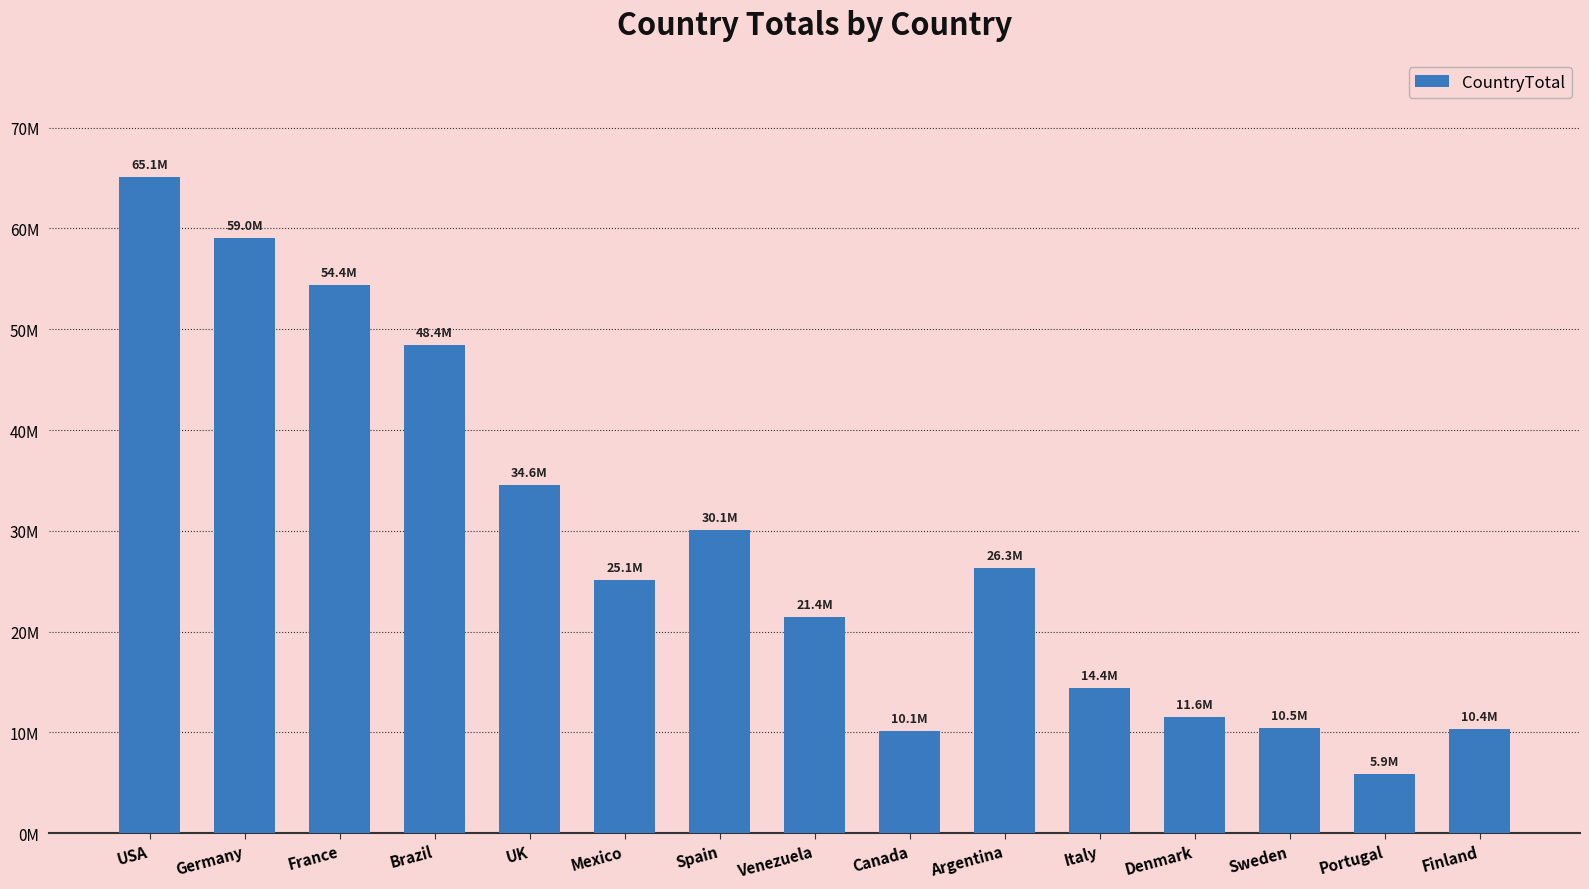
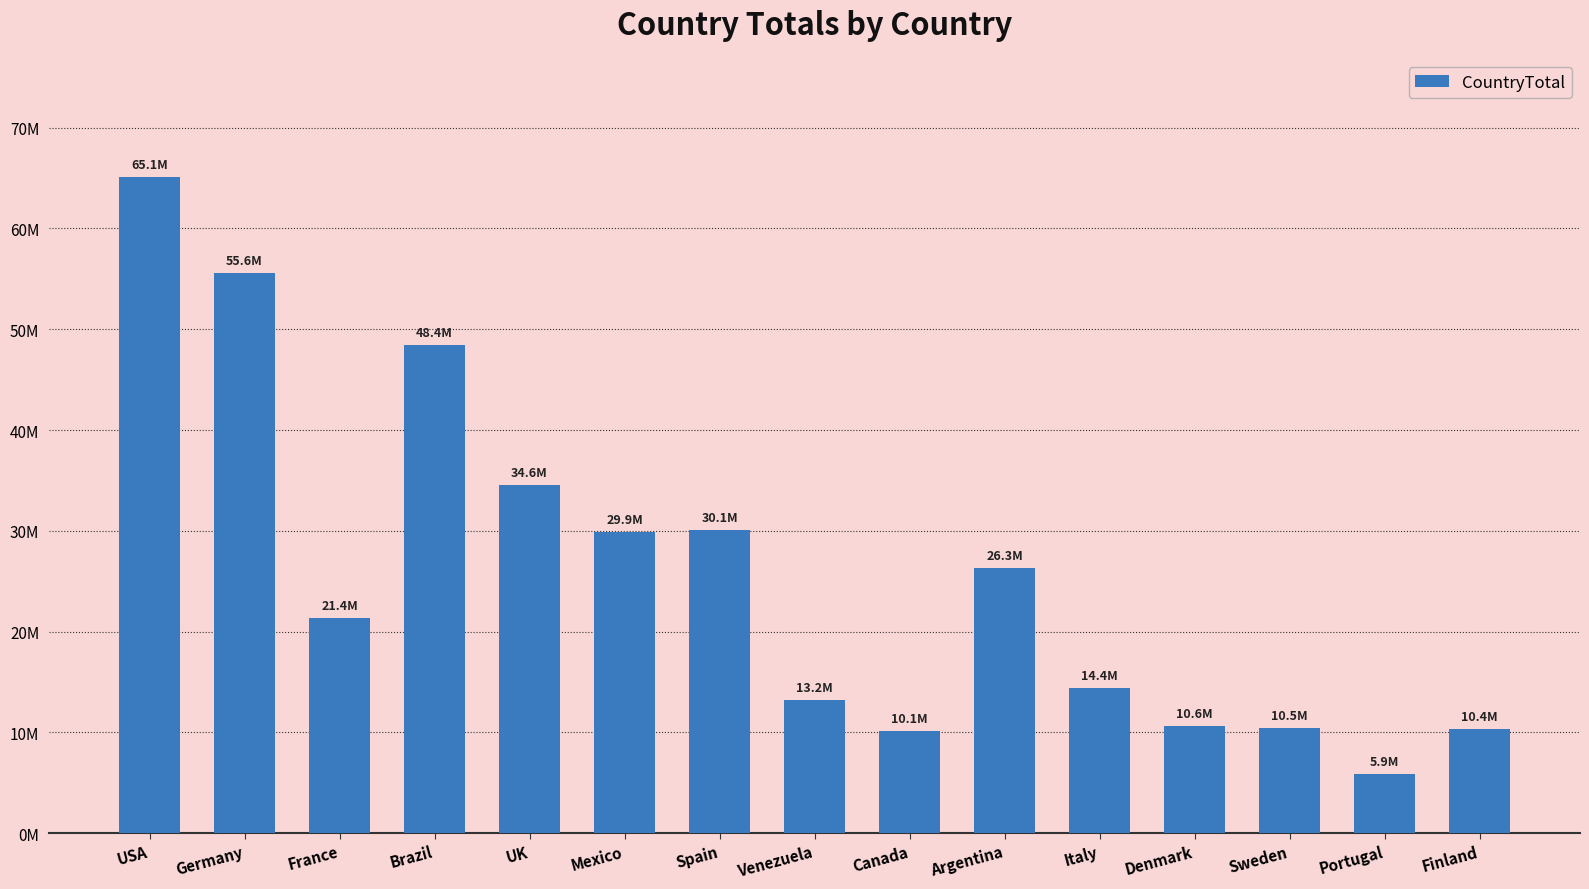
  {
    "USA": "65.1M",
-   "Germany": "59.0M",
-   "France": "54.4M",
+   "Germany": "55.6M",
+   "France": "21.4M",
    "Brazil": "48.4M",
    "UK": "34.6M",
-   "Mexico": "25.1M",
+   "Mexico": "29.9M",
    "Spain": "30.1M",
-   "Venezuela": "21.4M",
+   "Venezuela": "13.2M",
    "Canada": "10.1M",
    "Argentina": "26.3M",
    "Italy": "14.4M",
-   "Denmark": "11.6M",
+   "Denmark": "10.6M",
    "Sweden": "10.5M",
    "Portugal": "5.9M",
    "Finland": "10.4M"
  }
